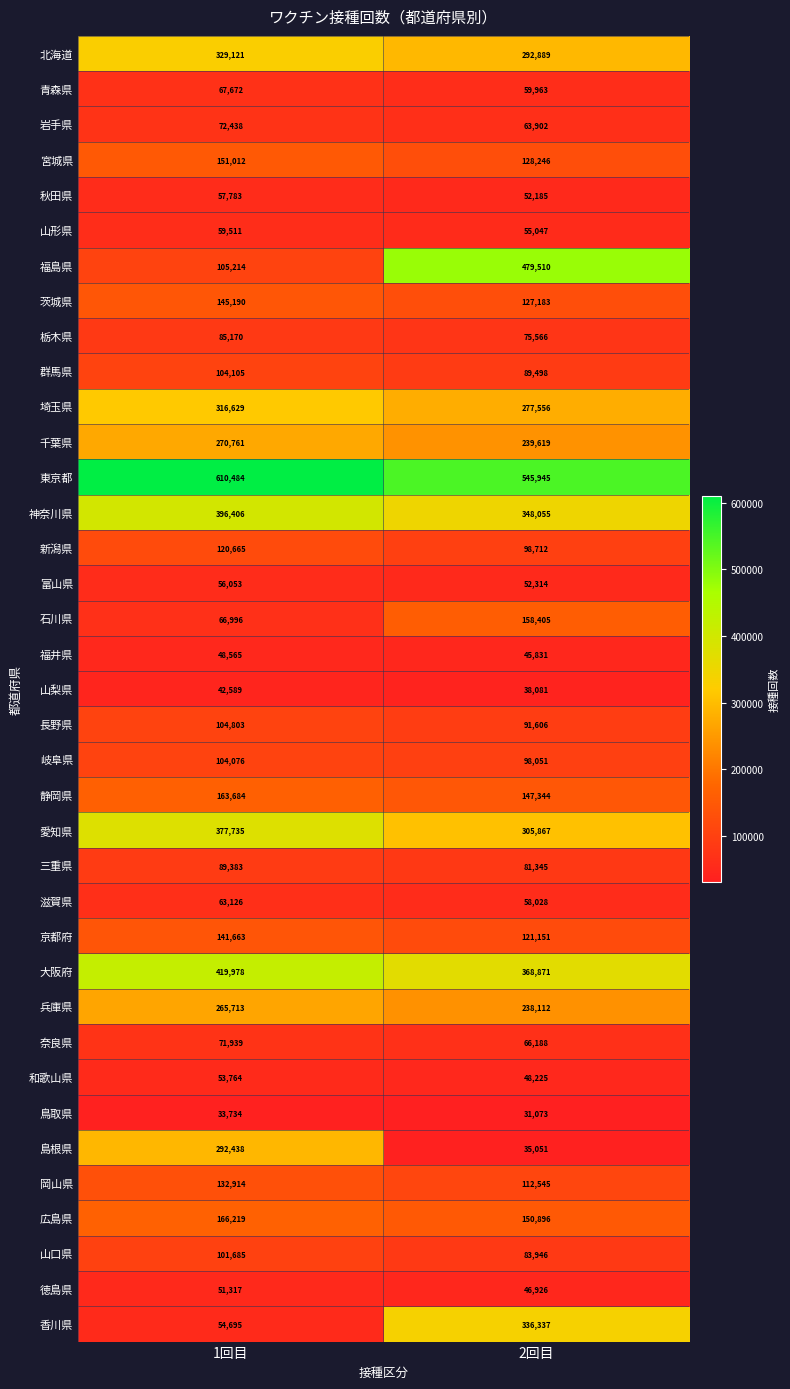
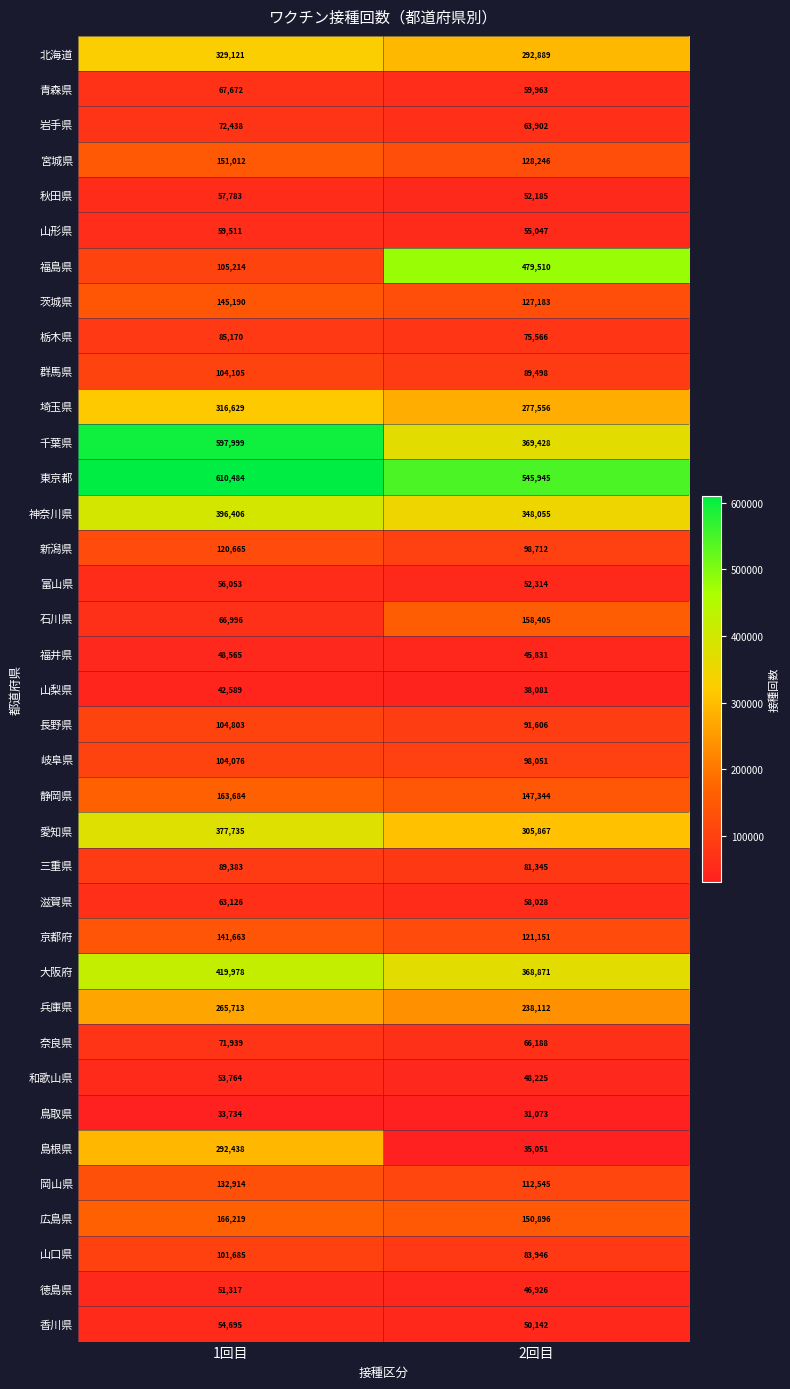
  {
    "北海道": {
      "1回目": "329,121",
      "2回目": "292,889"
    },
    "青森県": {
      "1回目": "67,672",
      "2回目": "59,963"
    },
    "岩手県": {
      "1回目": "72,438",
      "2回目": "63,902"
    },
    "宮城県": {
      "1回目": "151,012",
      "2回目": "128,246"
    },
    "秋田県": {
      "1回目": "57,783",
      "2回目": "52,185"
    },
    "山形県": {
      "1回目": "59,511",
      "2回目": "55,047"
    },
    "福島県": {
      "1回目": "105,214",
      "2回目": "479,510"
    },
    "茨城県": {
      "1回目": "145,190",
      "2回目": "127,183"
    },
    "栃木県": {
      "1回目": "85,170",
      "2回目": "75,566"
    },
    "群馬県": {
      "1回目": "104,105",
      "2回目": "89,498"
    },
    "埼玉県": {
      "1回目": "316,629",
      "2回目": "277,556"
    },
    "千葉県": {
-     "1回目": "270,761",
-     "2回目": "239,619"
+     "1回目": "597,999",
+     "2回目": "369,428"
    },
    "東京都": {
      "1回目": "610,484",
      "2回目": "545,945"
    },
    "神奈川県": {
      "1回目": "396,406",
      "2回目": "348,055"
    },
    "新潟県": {
      "1回目": "120,665",
      "2回目": "98,712"
    },
    "富山県": {
      "1回目": "56,053",
      "2回目": "52,314"
    },
    "石川県": {
      "1回目": "66,996",
      "2回目": "158,405"
    },
    "福井県": {
      "1回目": "48,565",
      "2回目": "45,831"
    },
    "山梨県": {
      "1回目": "42,589",
      "2回目": "38,081"
    },
    "長野県": {
      "1回目": "104,803",
      "2回目": "91,606"
    },
    "岐阜県": {
      "1回目": "104,076",
      "2回目": "98,051"
    },
    "静岡県": {
      "1回目": "163,684",
      "2回目": "147,344"
    },
    "愛知県": {
      "1回目": "377,735",
      "2回目": "305,867"
    },
    "三重県": {
      "1回目": "89,383",
      "2回目": "81,345"
    },
    "滋賀県": {
      "1回目": "63,126",
      "2回目": "58,028"
    },
    "京都府": {
      "1回目": "141,663",
      "2回目": "121,151"
    },
    "大阪府": {
      "1回目": "419,978",
      "2回目": "368,871"
    },
    "兵庫県": {
      "1回目": "265,713",
      "2回目": "238,112"
    },
    "奈良県": {
      "1回目": "71,939",
      "2回目": "66,188"
    },
    "和歌山県": {
      "1回目": "53,764",
      "2回目": "48,225"
    },
    "鳥取県": {
      "1回目": "33,734",
      "2回目": "31,073"
    },
    "島根県": {
      "1回目": "292,438",
      "2回目": "35,051"
    },
    "岡山県": {
      "1回目": "132,914",
      "2回目": "112,545"
    },
    "広島県": {
      "1回目": "166,219",
      "2回目": "150,896"
    },
    "山口県": {
      "1回目": "101,685",
      "2回目": "83,946"
    },
    "徳島県": {
      "1回目": "51,317",
      "2回目": "46,926"
    },
    "香川県": {
      "1回目": "54,695",
-     "2回目": "336,337"
+     "2回目": "50,142"
    }
  }
